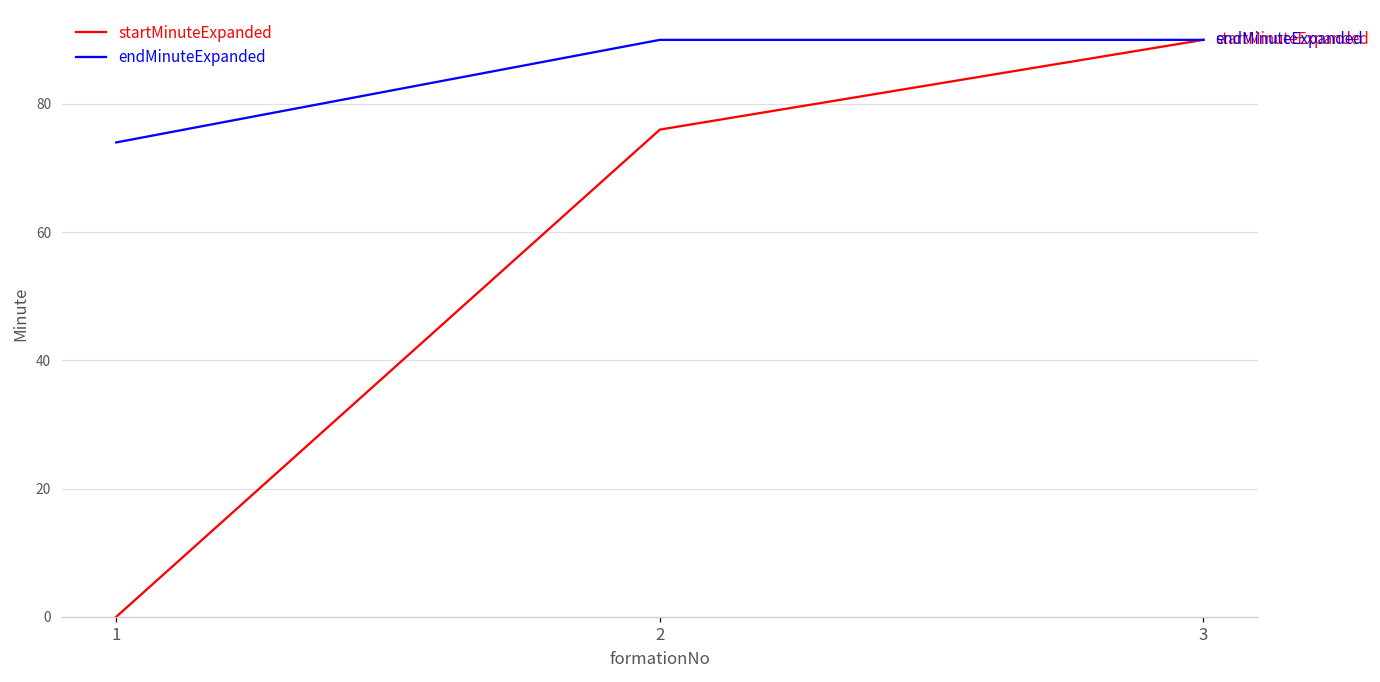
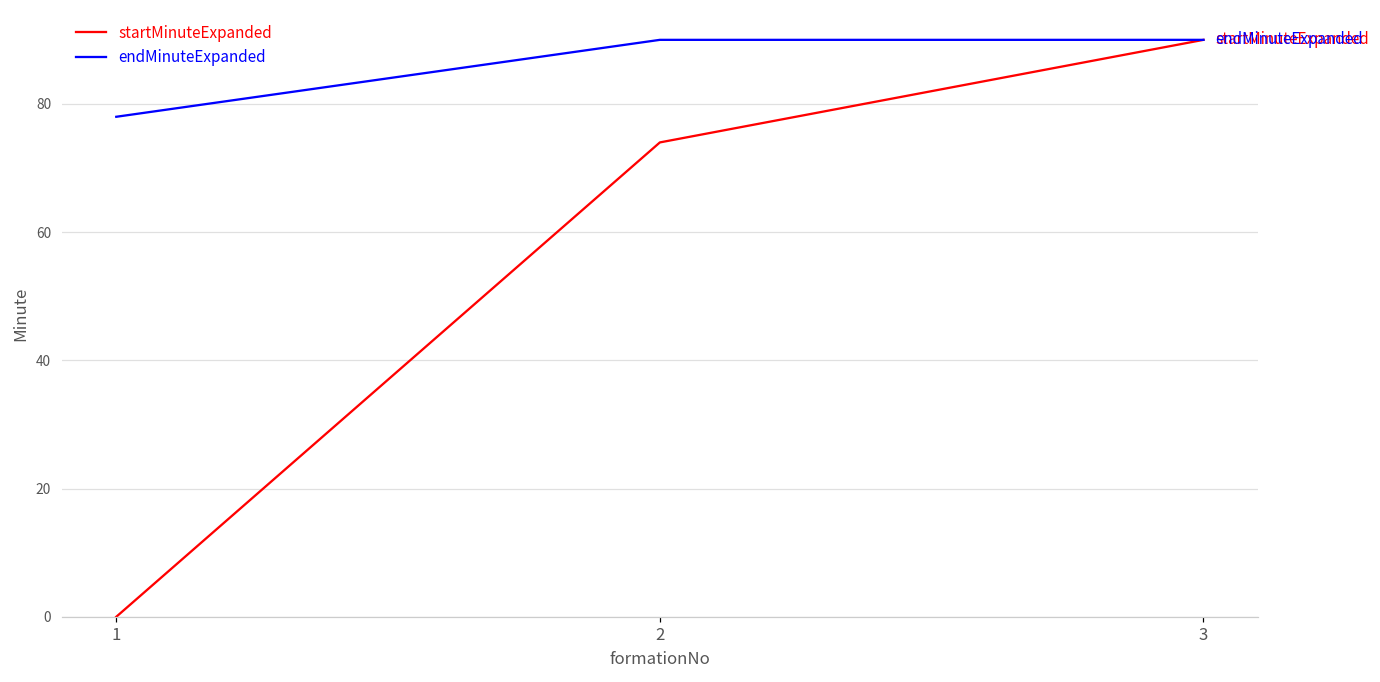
  {
    "startMinuteExpanded": {
      "1": 0,
-     "2": 76
+     "2": 74
    },
    "endMinuteExpanded": {
-     "1": 74,
+     "1": 78,
      "2": 90
    }
  }
